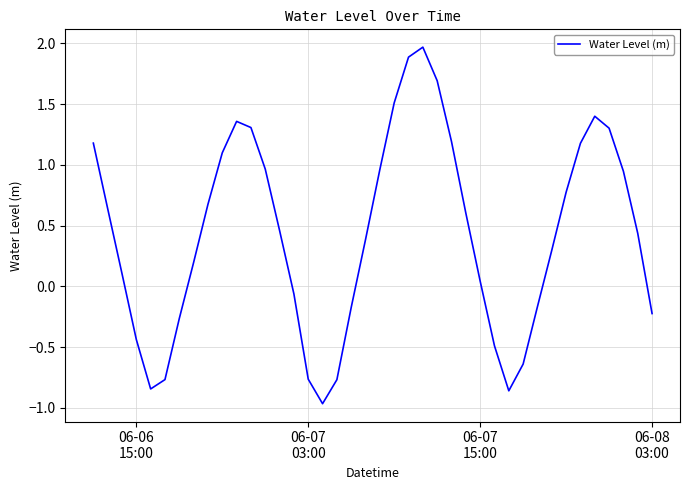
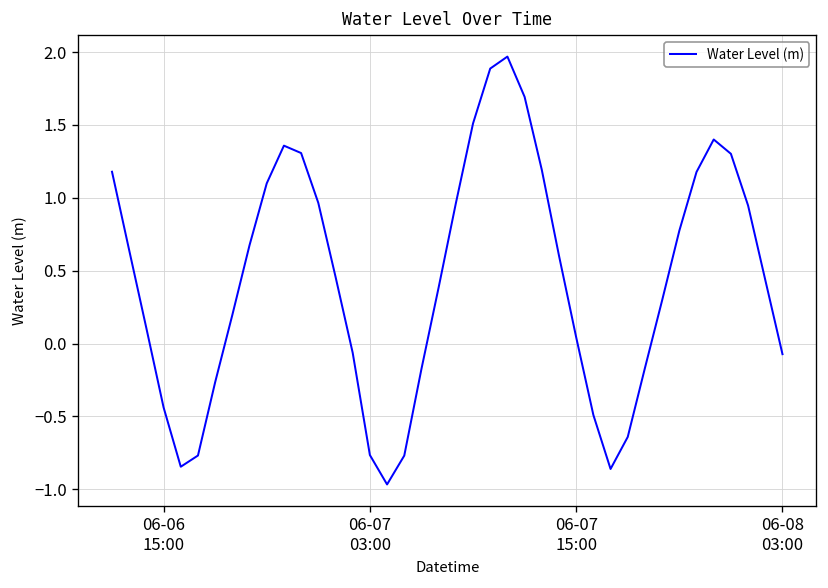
  {
    "06-06 15:00": -0.44,
    "06-07 03:00": -0.76,
    "06-07 15:00": 0.04,
-   "06-08 03:00": -0.22
+   "06-08 03:00": -0.07
  }
